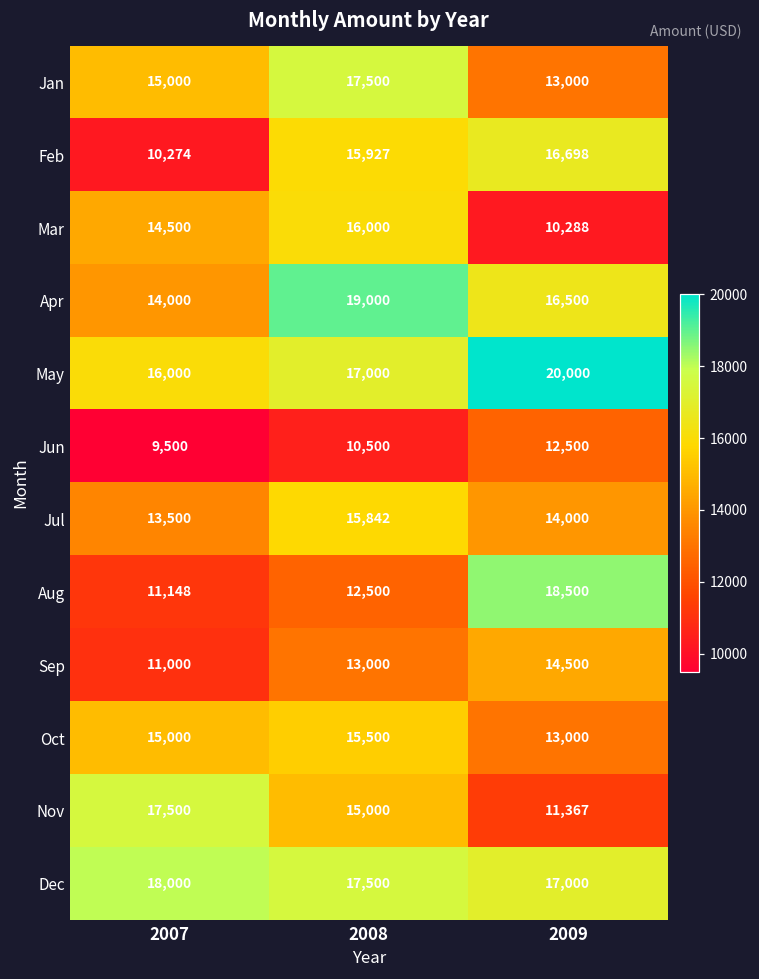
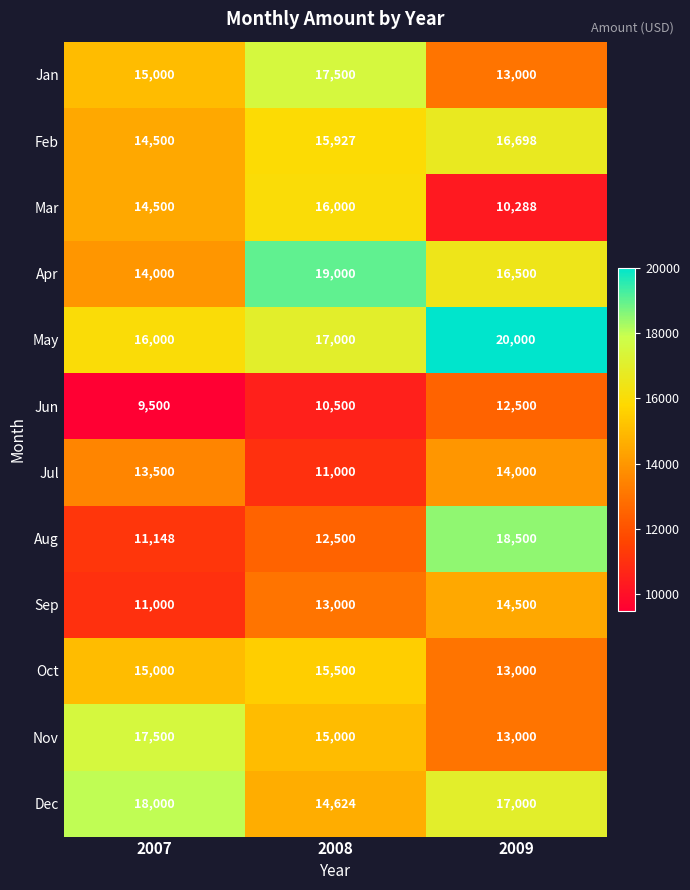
  {
    "Jan": {
      "2007": "15,000",
      "2008": "17,500",
      "2009": "13,000"
    },
    "Feb": {
-     "2007": "10,274",
+     "2007": "14,500",
      "2008": "15,927",
      "2009": "16,698"
    },
    "Mar": {
      "2007": "14,500",
      "2008": "16,000",
      "2009": "10,288"
    },
    "Apr": {
      "2007": "14,000",
      "2008": "19,000",
      "2009": "16,500"
    },
    "May": {
      "2007": "16,000",
      "2008": "17,000",
      "2009": "20,000"
    },
    "Jun": {
      "2007": "9,500",
      "2008": "10,500",
      "2009": "12,500"
    },
    "Jul": {
      "2007": "13,500",
-     "2008": "15,842",
+     "2008": "11,000",
      "2009": "14,000"
    },
    "Aug": {
      "2007": "11,148",
      "2008": "12,500",
      "2009": "18,500"
    },
    "Sep": {
      "2007": "11,000",
      "2008": "13,000",
      "2009": "14,500"
    },
    "Oct": {
      "2007": "15,000",
      "2008": "15,500",
      "2009": "13,000"
    },
    "Nov": {
      "2007": "17,500",
      "2008": "15,000",
-     "2009": "11,367"
+     "2009": "13,000"
    },
    "Dec": {
      "2007": "18,000",
-     "2008": "17,500",
+     "2008": "14,624",
      "2009": "17,000"
    }
  }
